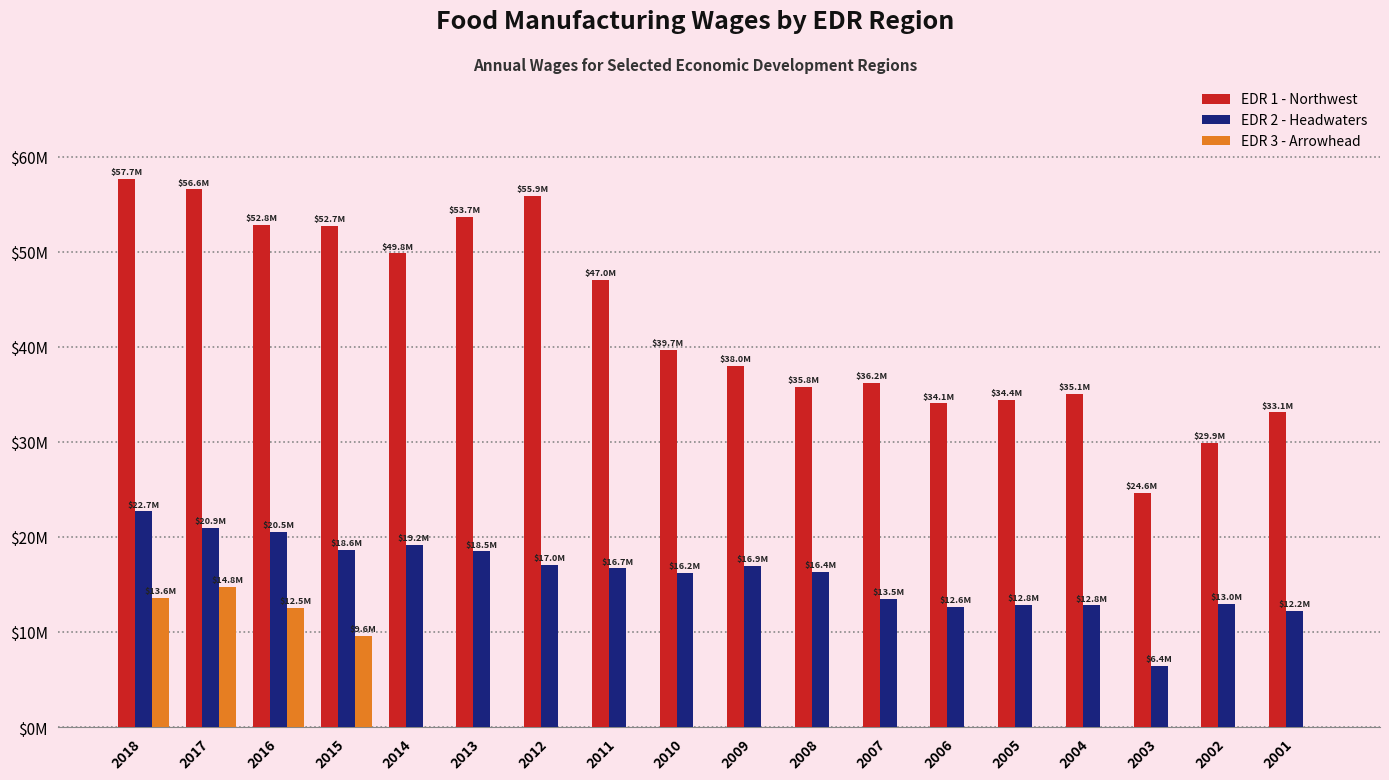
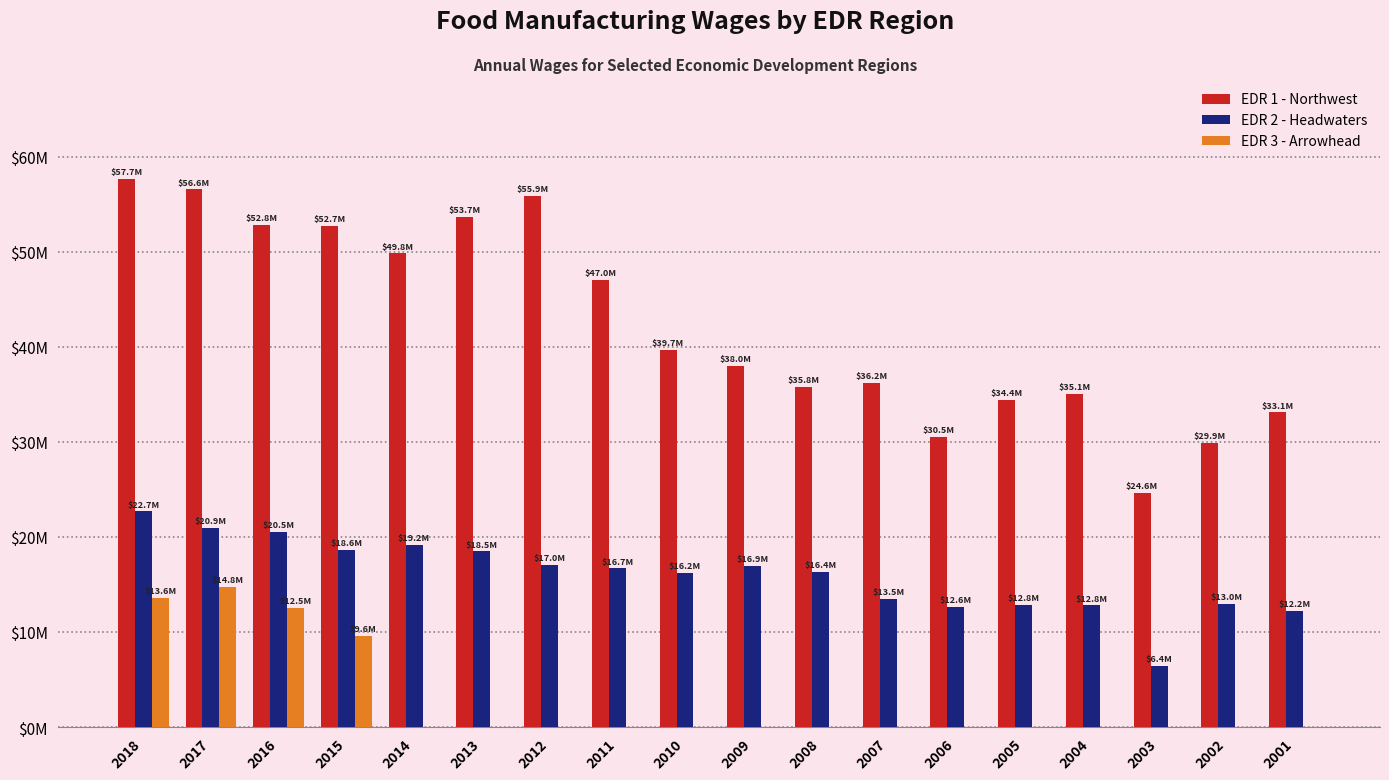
  {
    "EDR 1 - Northwest": {
      "2018": "$57.7M",
      "2017": "$56.6M",
      "2016": "$52.8M",
      "2015": "$52.7M",
      "2014": "$49.8M",
      "2013": "$53.7M",
      "2012": "$55.9M",
      "2011": "$47.0M",
      "2010": "$39.7M",
      "2009": "$38.0M",
      "2008": "$35.8M",
      "2007": "$36.2M",
-     "2006": "$34.1M",
+     "2006": "$30.5M",
      "2005": "$34.4M",
      "2004": "$35.1M",
      "2003": "$24.6M",
      "2002": "$29.9M",
      "2001": "$33.1M"
    },
    "EDR 2 - Headwaters": {
      "2018": "$22.7M",
      "2017": "$20.9M",
      "2016": "$20.5M",
      "2015": "$18.6M",
      "2014": "$19.2M",
      "2013": "$18.5M",
      "2012": "$17.0M",
      "2011": "$16.7M",
      "2010": "$16.2M",
      "2009": "$16.9M",
      "2008": "$16.4M",
      "2007": "$13.5M",
      "2006": "$12.6M",
      "2005": "$12.8M",
      "2004": "$12.8M",
      "2003": "$6.4M",
      "2002": "$13.0M",
      "2001": "$12.2M"
    },
    "EDR 3 - Arrowhead": {
      "2018": "$13.6M",
      "2017": "$14.8M",
      "2016": "$12.5M",
      "2015": "$9.6M"
    }
  }
